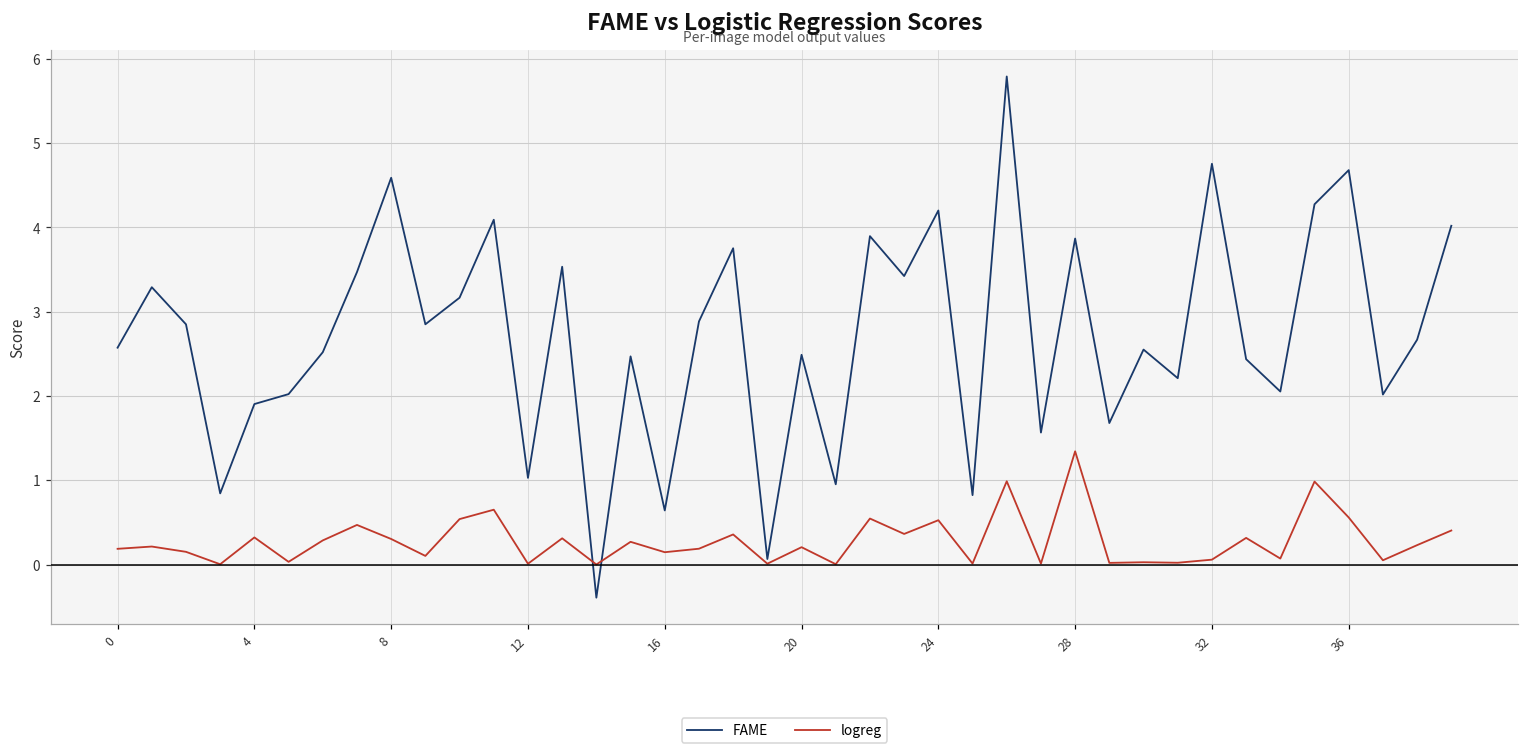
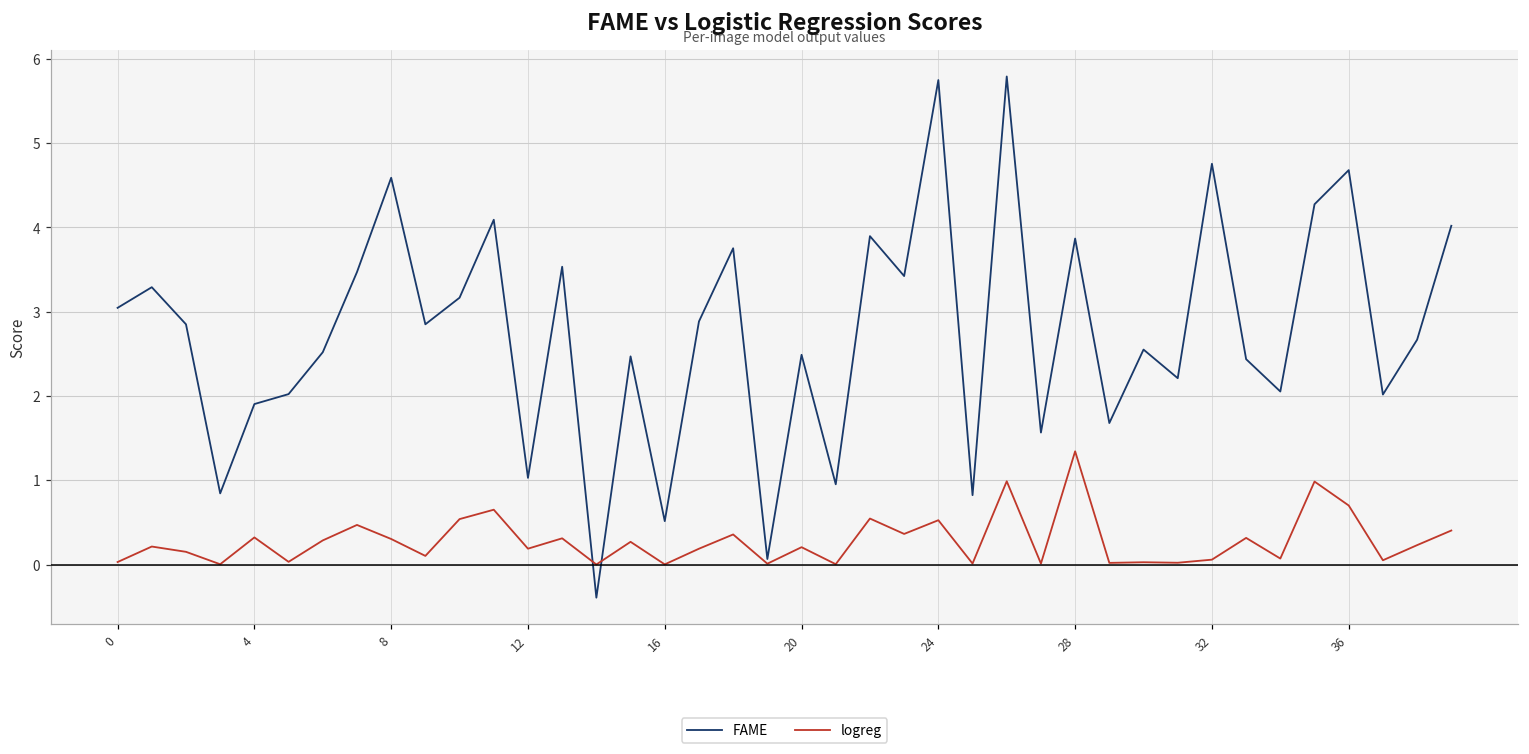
  {
    "FAME": {
-     "0": 2.6,
+     "0": 3.0,
      "4": 1.9,
      "8": 4.6,
      "12": 1.0,
-     "16": 0.6,
+     "16": 0.5,
      "20": 2.5,
-     "24": 4.2,
+     "24": 5.7,
      "28": 3.9,
      "32": 4.8,
      "36": 4.7
    },
    "logreg": {
-     "0": 0.2,
+     "0": 0.0,
      "4": 0.3,
      "8": 0.3,
-     "12": 0.0,
-     "16": 0.1,
+     "12": 0.2,
+     "16": 0.0,
      "20": 0.2,
      "24": 0.5,
      "28": 1.3,
      "32": 0.1,
-     "36": 0.6
+     "36": 0.7
    }
  }
